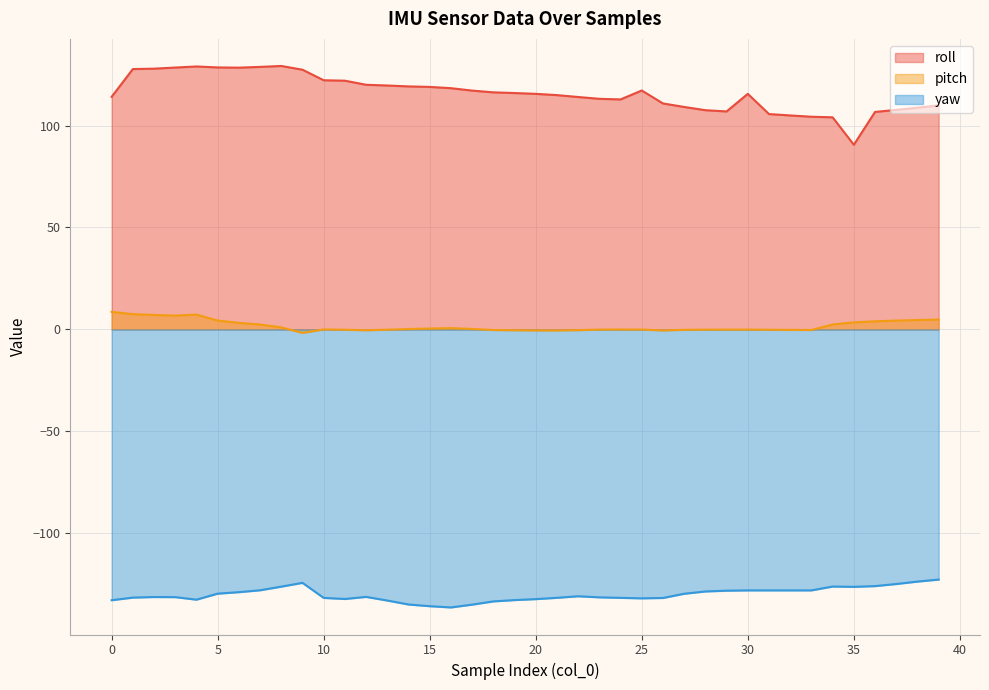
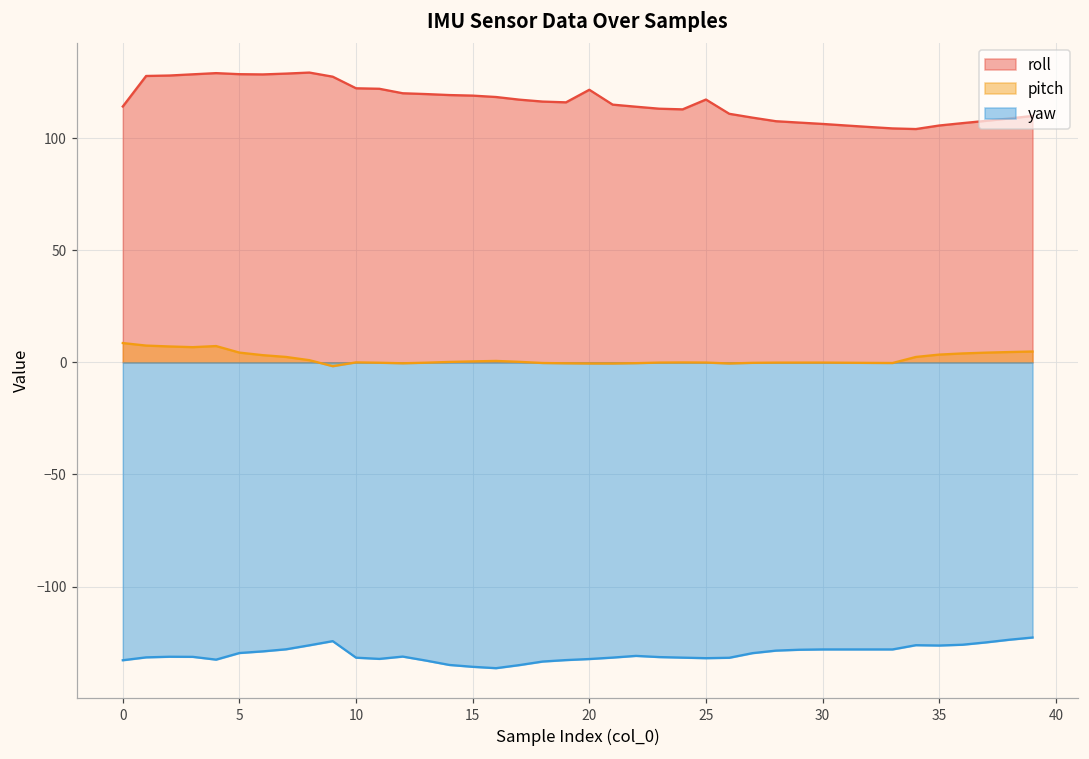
  {
    "roll": {
      "0": 114,
      "5": 129,
      "10": 122,
      "15": 119,
-     "20": 116,
+     "20": 122,
      "25": 117,
-     "30": 116,
-     "35": 91
+     "30": 106,
+     "35": 106
    }
  }
